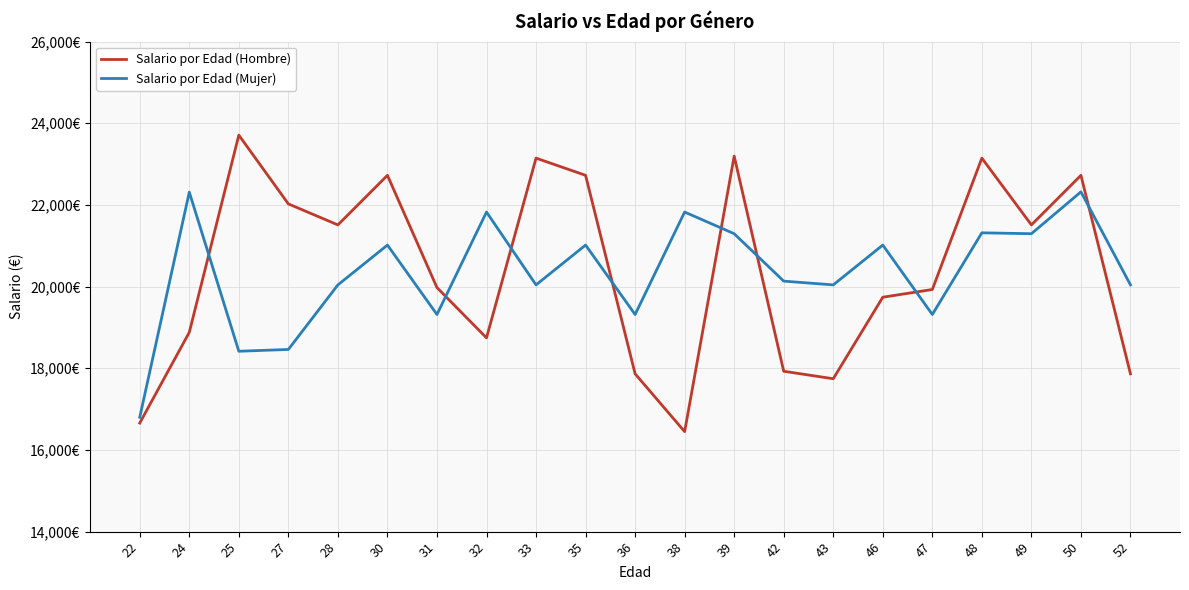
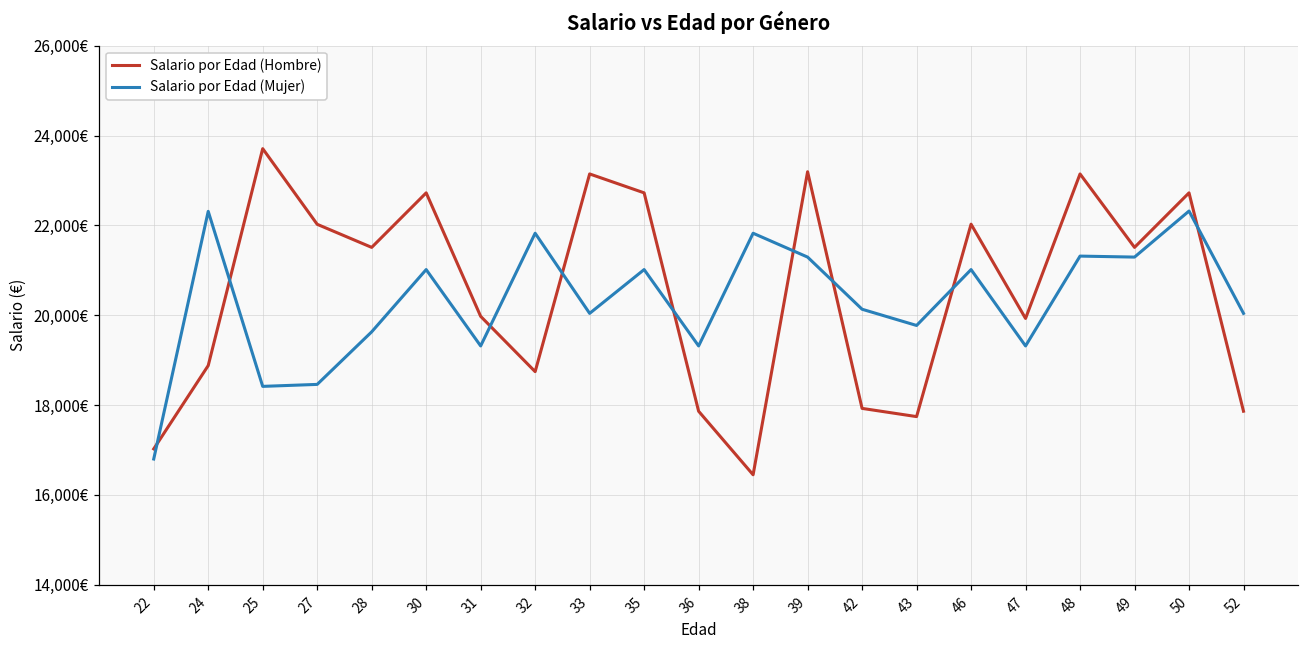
  {
    "Salario por Edad (Hombre)": {
-     "22": "16,700€",
+     "22": "17,000€",
      "24": "18,900€",
      "25": "23,700€",
      "27": "22,000€",
      "28": "21,500€",
      "30": "22,700€",
      "31": "20,000€",
      "32": "18,700€",
      "33": "23,100€",
      "35": "22,700€",
      "36": "17,900€",
      "38": "16,400€",
      "39": "23,200€",
      "42": "17,900€",
      "43": "17,700€",
-     "46": "19,700€",
+     "46": "22,000€",
      "47": "19,900€",
      "48": "23,100€",
      "49": "21,500€",
      "50": "22,700€",
      "52": "17,900€"
    },
    "Salario por Edad (Mujer)": {
      "22": "16,800€",
      "24": "22,300€",
      "25": "18,400€",
      "27": "18,500€",
-     "28": "20,000€",
+     "28": "19,600€",
      "30": "21,000€",
      "31": "19,300€",
      "32": "21,800€",
      "33": "20,000€",
      "35": "21,000€",
      "36": "19,300€",
      "38": "21,800€",
      "39": "21,300€",
      "42": "20,100€",
-     "43": "20,000€",
+     "43": "19,800€",
      "46": "21,000€",
      "47": "19,300€",
      "48": "21,300€",
      "49": "21,300€",
      "50": "22,300€",
      "52": "20,000€"
    }
  }
